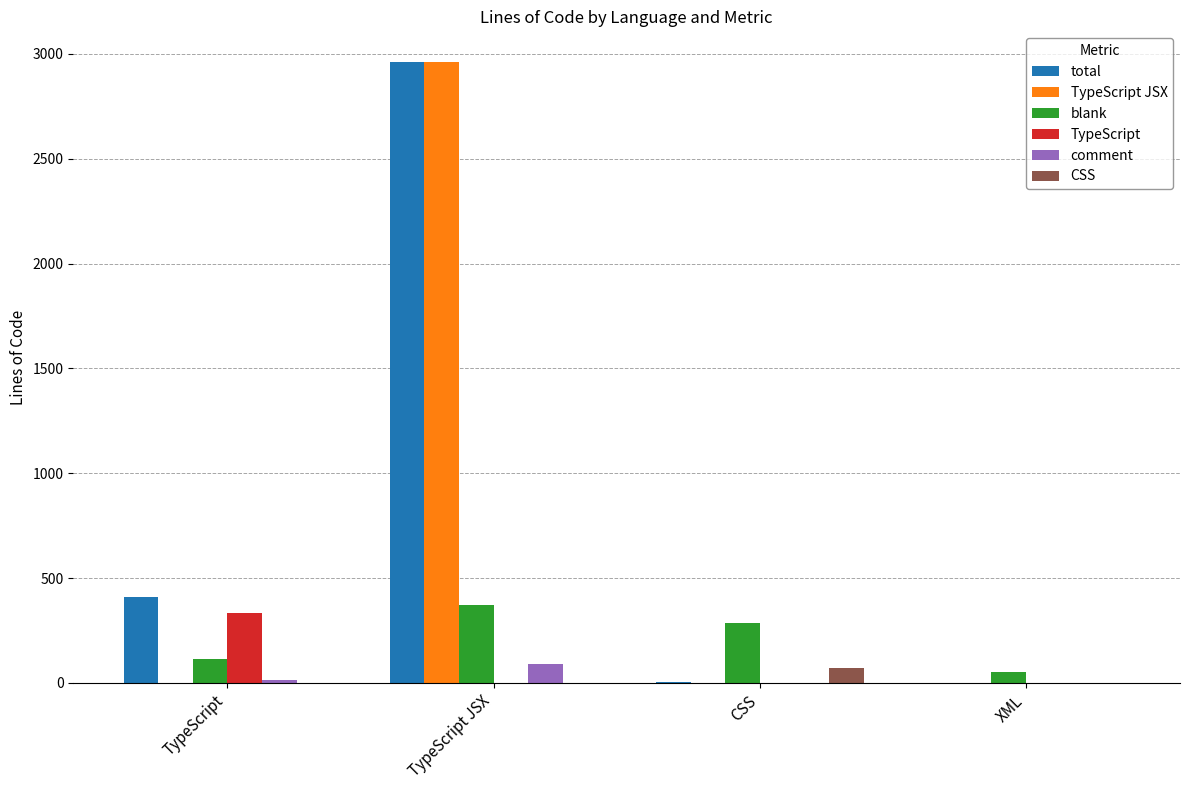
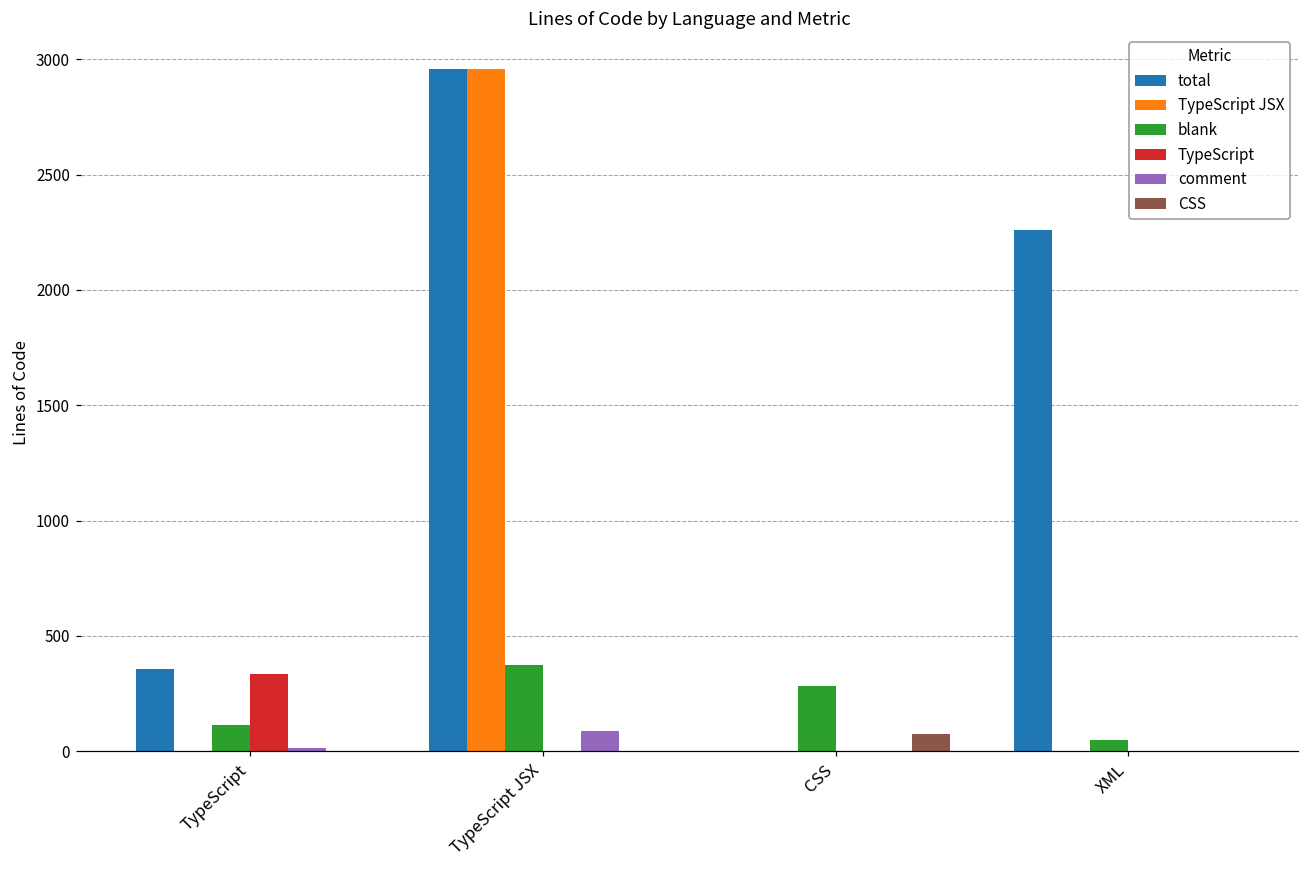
  {
    "total": {
-     "TypeScript": 410,
+     "TypeScript": 360,
      "TypeScript JSX": 2960,
-     "XML": 0
+     "XML": 2260
    },
    "TypeScript JSX": {
      "TypeScript": 0,
      "TypeScript JSX": 2960,
      "CSS": 0,
      "XML": 0
    },
    "blank": {
      "TypeScript": 110,
      "TypeScript JSX": 370,
      "CSS": 280,
      "XML": 50
    },
    "TypeScript": {
      "TypeScript": 340,
      "TypeScript JSX": 0,
      "CSS": 0,
      "XML": 0
    },
    "comment": {
      "TypeScript": 20,
      "TypeScript JSX": 90,
      "CSS": 0,
      "XML": 0
    },
    "CSS": {
      "TypeScript": 0,
      "TypeScript JSX": 0,
      "CSS": 70,
      "XML": 0
    }
  }
